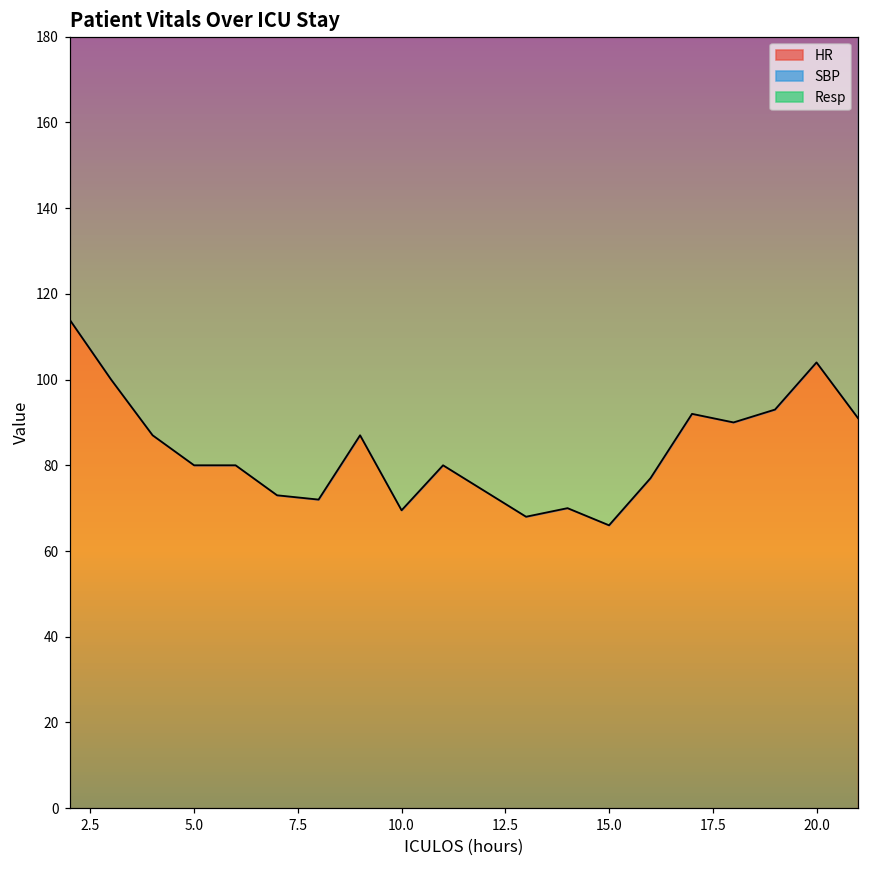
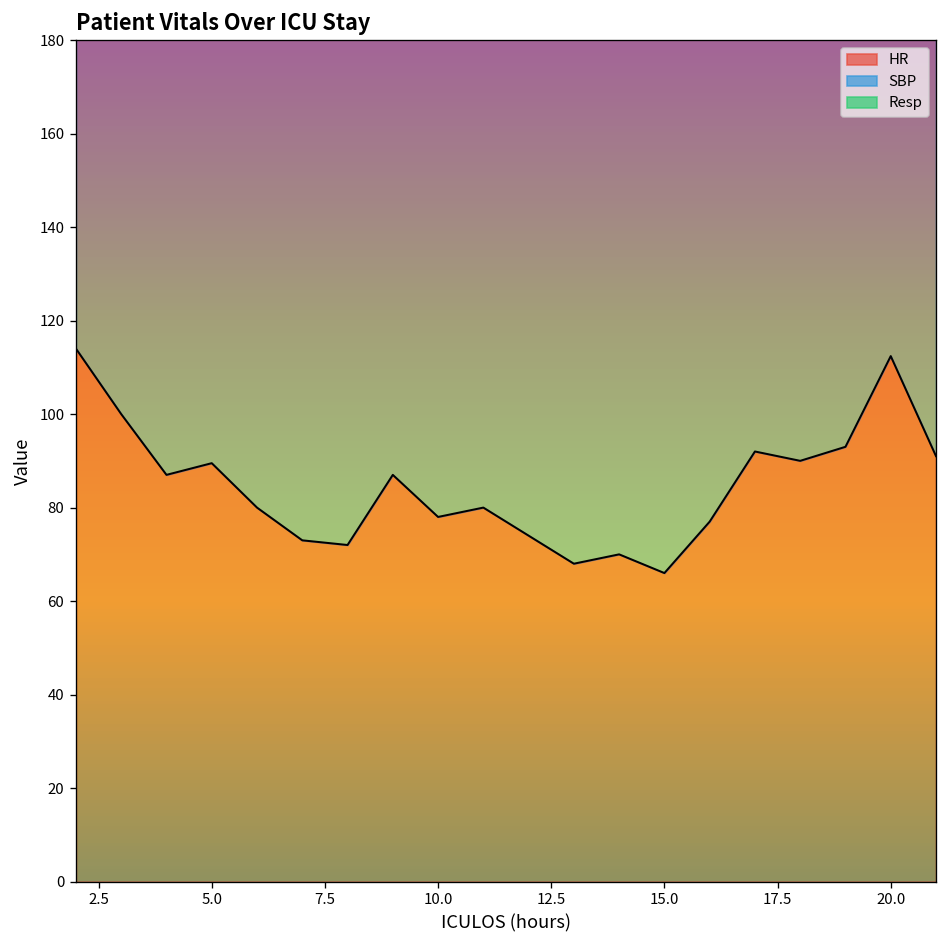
  {
    "HR": {
-     "5.0": 80,
-     "10.0": 70,
+     "5.0": 90,
+     "10.0": 78,
      "15.0": 66,
-     "20.0": 104
+     "20.0": 112
    }
  }
